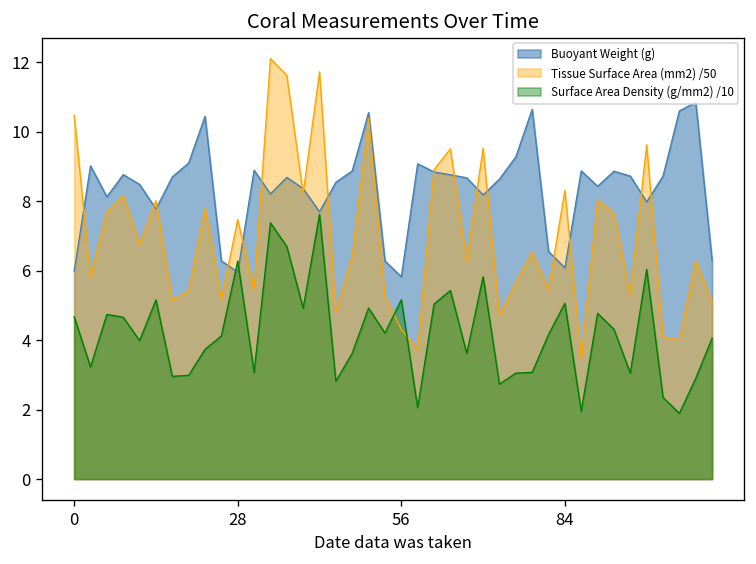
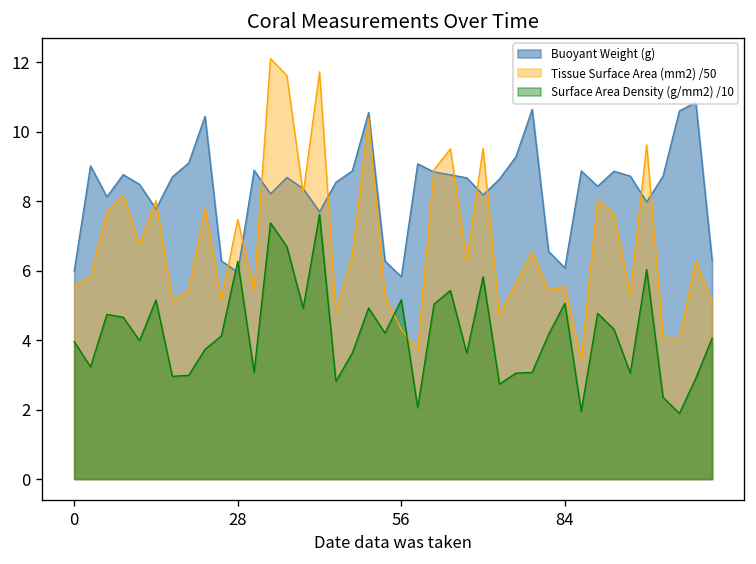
  {
    "Buoyant Weight (g)": {
      "0": 6.0,
      "56": 5.8,
      "84": 6.1
    },
    "Tissue Surface Area (mm2) /50": {
-     "0": 10.5,
+     "0": 5.6,
      "56": 4.3,
-     "84": 8.3
+     "84": 5.5
    },
    "Surface Area Density (g/mm2) /10": {
-     "0": 4.7,
+     "0": 4.0,
      "56": 5.2,
      "84": 5.1
    }
  }
